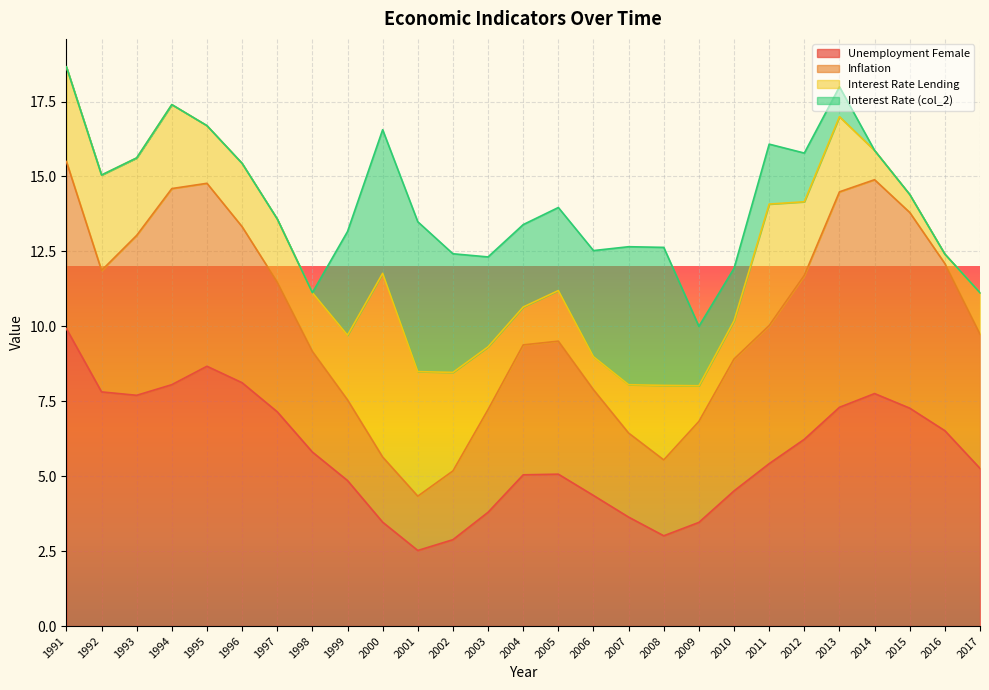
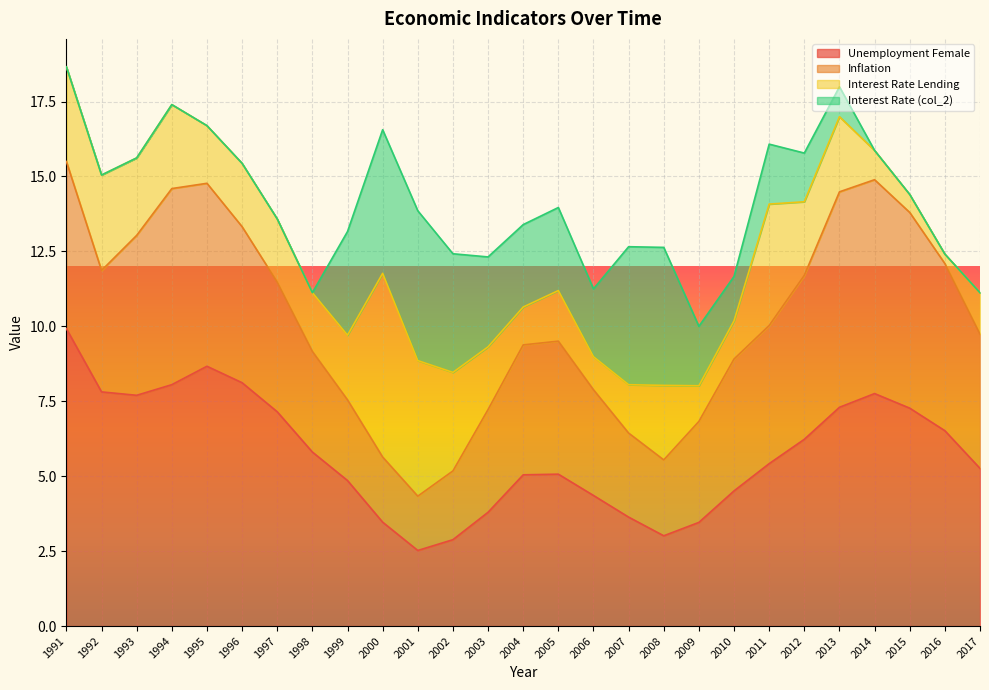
  {
    "Interest Rate Lending": {
      "1999": 2.2,
      "2000": 6.1,
-     "2001": 4.2,
+     "2001": 4.5,
      "2002": 3.3,
      "2003": 2.1,
      "2004": 1.3,
      "2005": 1.7,
      "2006": 1.1,
      "2007": 1.6,
      "2008": 2.5,
      "2009": 1.2,
      "2010": 1.3,
      "2011": 4.1,
      "2012": 2.5,
      "2013": 2.5
    },
    "Interest Rate (col_2)": {
      "1999": 3.5,
      "2000": 4.8,
      "2001": 5.0,
      "2002": 4.0,
      "2003": 3.0,
      "2004": 2.8,
      "2005": 2.8,
-     "2006": 3.5,
+     "2006": 2.3,
      "2007": 4.6,
      "2008": 4.6,
      "2009": 2.0,
-     "2010": 1.8,
+     "2010": 1.5,
      "2011": 2.0,
      "2012": 1.6
    }
  }
